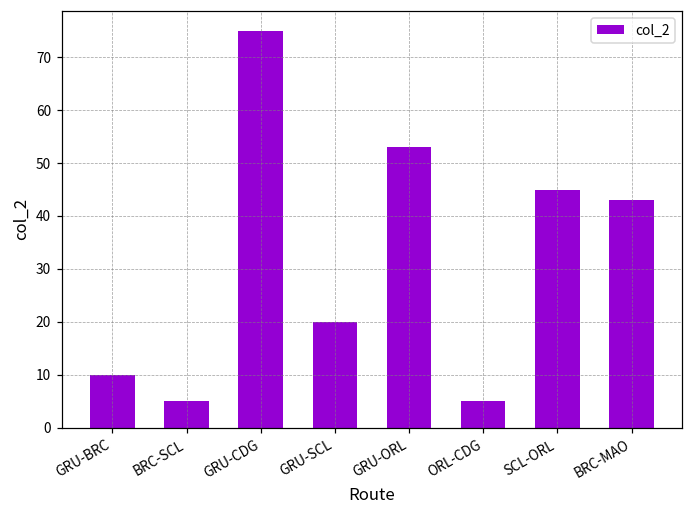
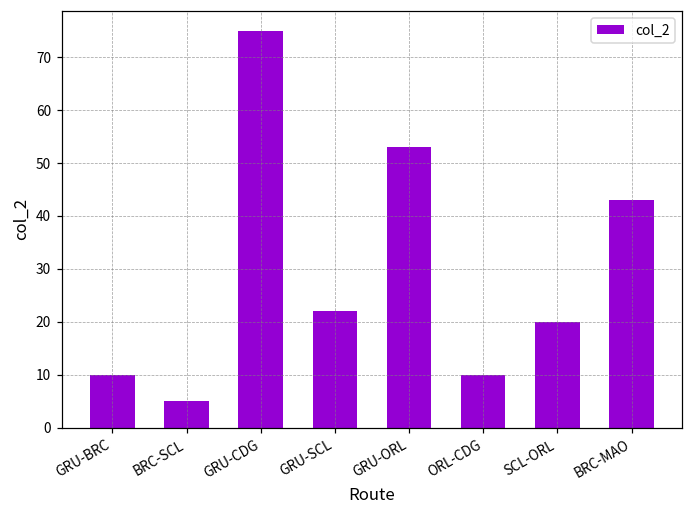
  {
    "GRU-BRC": 10,
    "BRC-SCL": 5,
    "GRU-CDG": 75,
-   "GRU-SCL": 20,
+   "GRU-SCL": 22,
    "GRU-ORL": 53,
-   "ORL-CDG": 5,
-   "SCL-ORL": 45,
+   "ORL-CDG": 10,
+   "SCL-ORL": 20,
    "BRC-MAO": 43
  }
